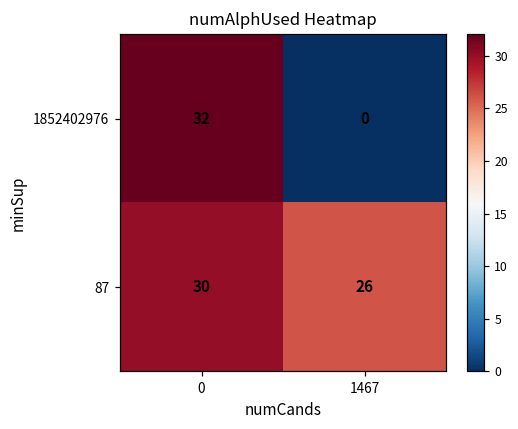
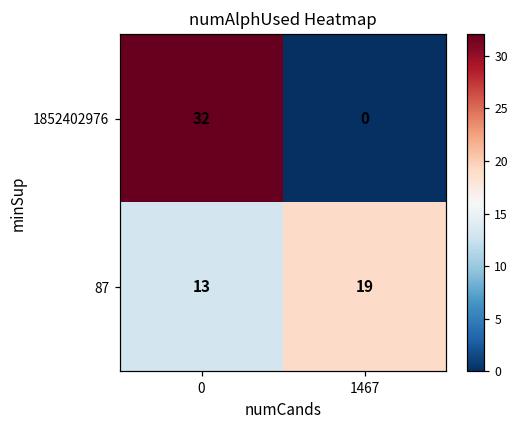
  {
    "1852402976": {
      "0": 32,
      "1467": 0
    },
    "87": {
-     "0": 30,
-     "1467": 26
+     "0": 13,
+     "1467": 19
    }
  }
